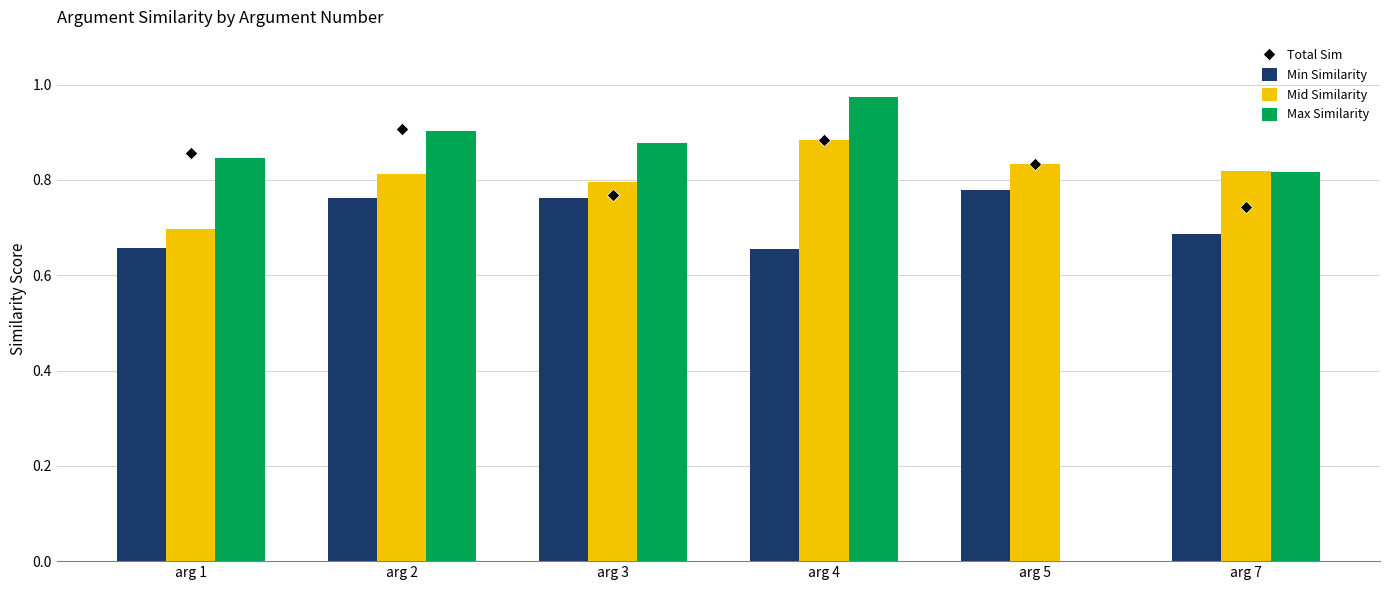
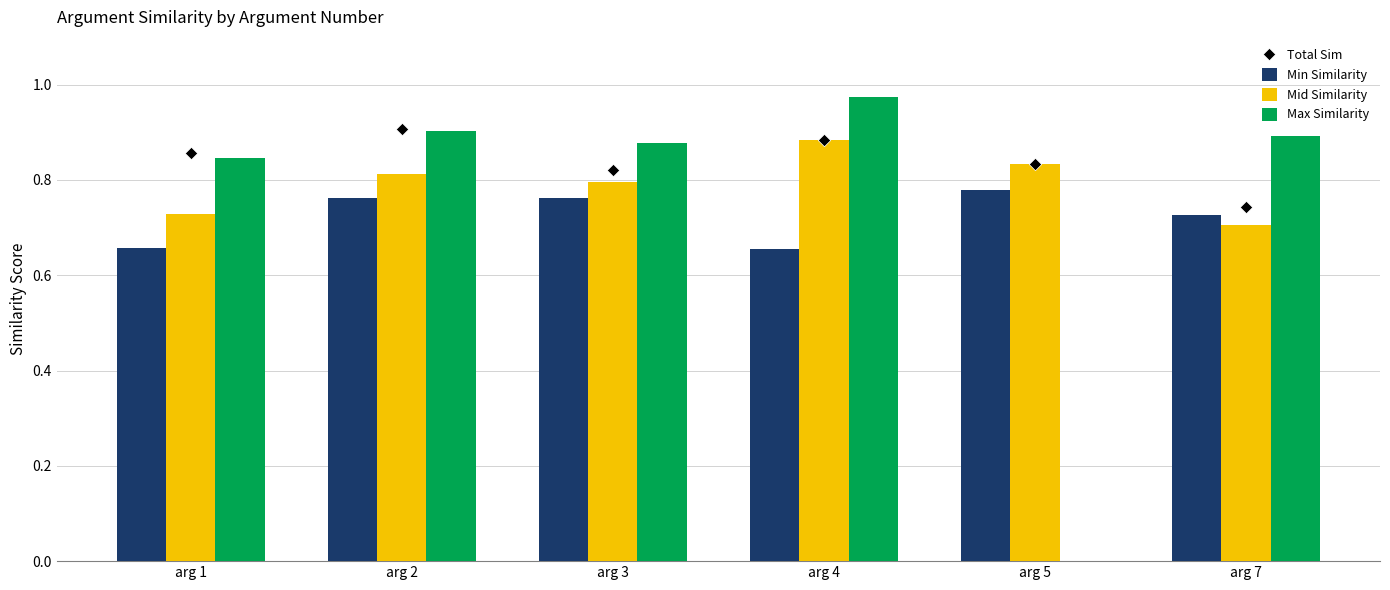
  {
    "Min Similarity": {
      "arg 1": 0.66,
      "arg 2": 0.76,
      "arg 3": 0.76,
      "arg 4": 0.65,
      "arg 5": 0.78,
-     "arg 7": 0.69
+     "arg 7": 0.73
    },
    "Total Sim": {
-     "arg 3": 0.77
+     "arg 3": 0.82
    },
    "Mid Similarity": {
-     "arg 1": 0.70,
+     "arg 1": 0.73,
      "arg 2": 0.81,
      "arg 3": 0.80,
      "arg 4": 0.88,
      "arg 5": 0.83,
-     "arg 7": 0.82
+     "arg 7": 0.71
    },
    "Max Similarity": {
      "arg 1": 0.85,
      "arg 2": 0.90,
      "arg 3": 0.88,
      "arg 4": 0.97,
      "arg 5": 0.00,
-     "arg 7": 0.82
+     "arg 7": 0.89
    }
  }
